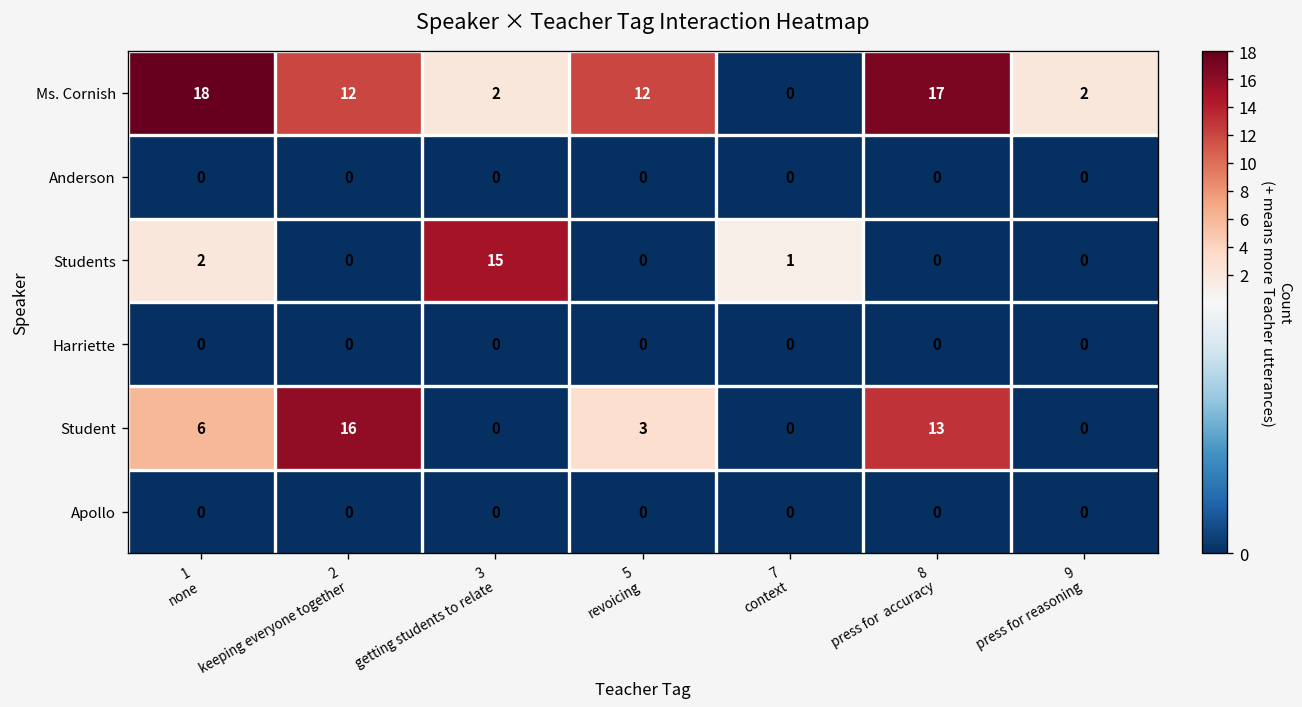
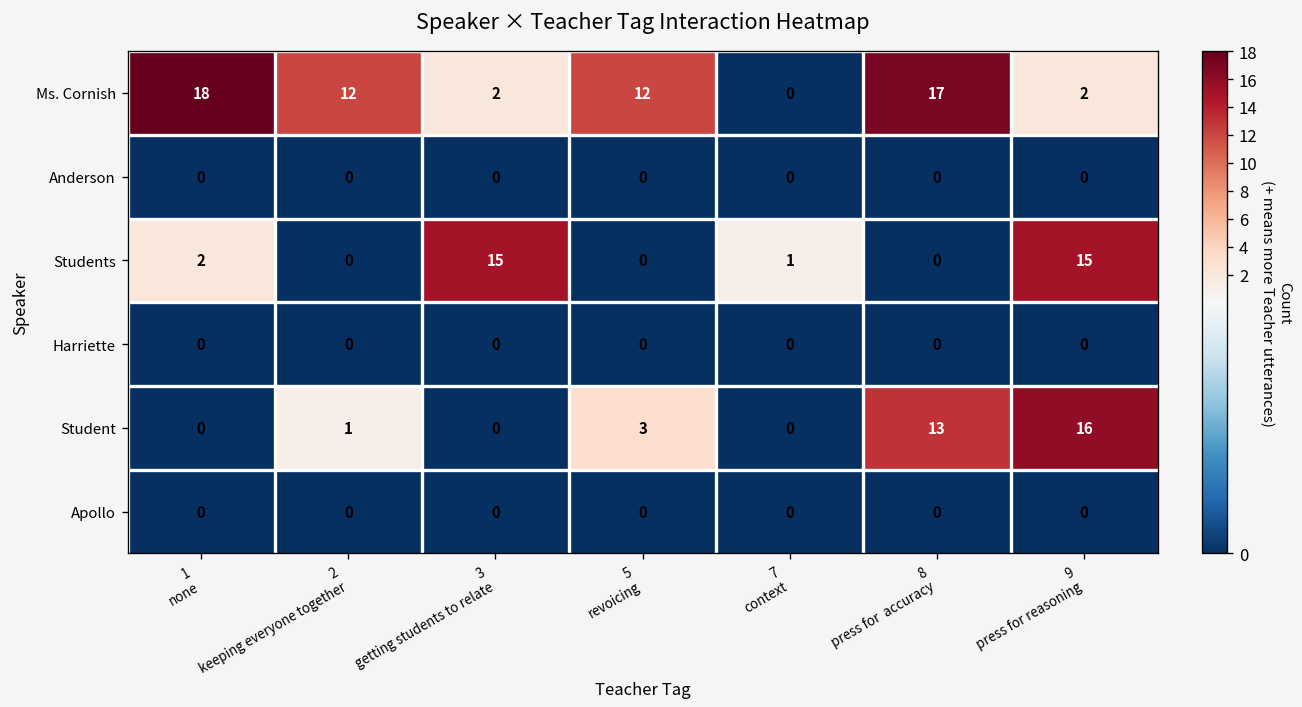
  {
    "Ms. Cornish": {
      "1 none": 18,
      "2 keeping everyone together": 12,
      "3 getting students to relate": 2,
      "5 revoicing": 12,
      "7 context": 0,
      "8 press for accuracy": 17,
      "9 press for reasoning": 2
    },
    "Anderson": {
      "1 none": 0,
      "2 keeping everyone together": 0,
      "3 getting students to relate": 0,
      "5 revoicing": 0,
      "7 context": 0,
      "8 press for accuracy": 0,
      "9 press for reasoning": 0
    },
    "Students": {
      "1 none": 2,
      "2 keeping everyone together": 0,
      "3 getting students to relate": 15,
      "5 revoicing": 0,
      "7 context": 1,
      "8 press for accuracy": 0,
-     "9 press for reasoning": 0
+     "9 press for reasoning": 15
    },
    "Harriette": {
      "1 none": 0,
      "2 keeping everyone together": 0,
      "3 getting students to relate": 0,
      "5 revoicing": 0,
      "7 context": 0,
      "8 press for accuracy": 0,
      "9 press for reasoning": 0
    },
    "Student": {
-     "1 none": 6,
-     "2 keeping everyone together": 16,
+     "1 none": 0,
+     "2 keeping everyone together": 1,
      "3 getting students to relate": 0,
      "5 revoicing": 3,
      "7 context": 0,
      "8 press for accuracy": 13,
-     "9 press for reasoning": 0
+     "9 press for reasoning": 16
    },
    "Apollo": {
      "1 none": 0,
      "2 keeping everyone together": 0,
      "3 getting students to relate": 0,
      "5 revoicing": 0,
      "7 context": 0,
      "8 press for accuracy": 0,
      "9 press for reasoning": 0
    }
  }
